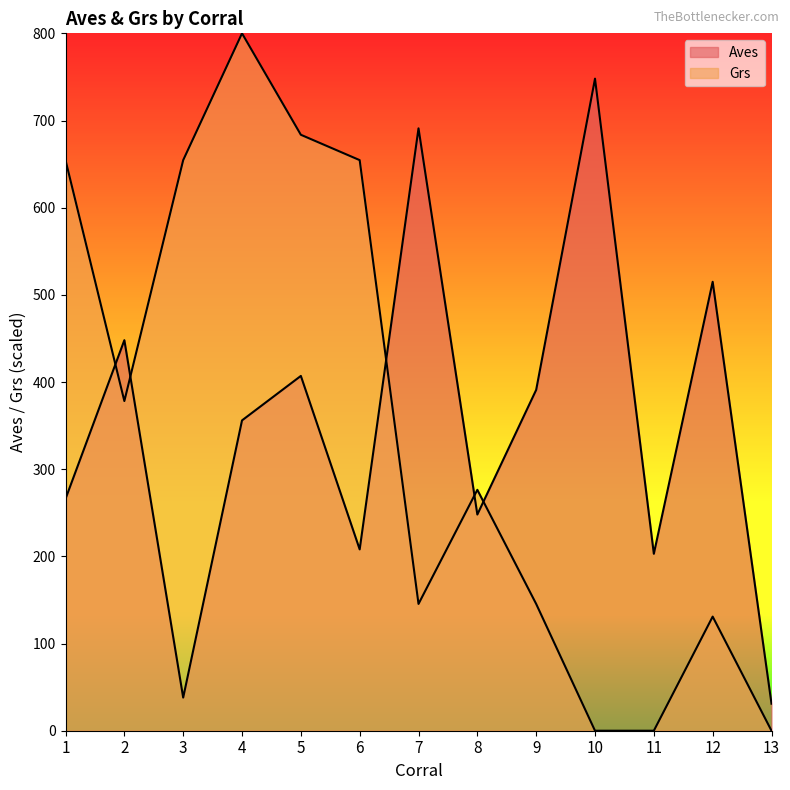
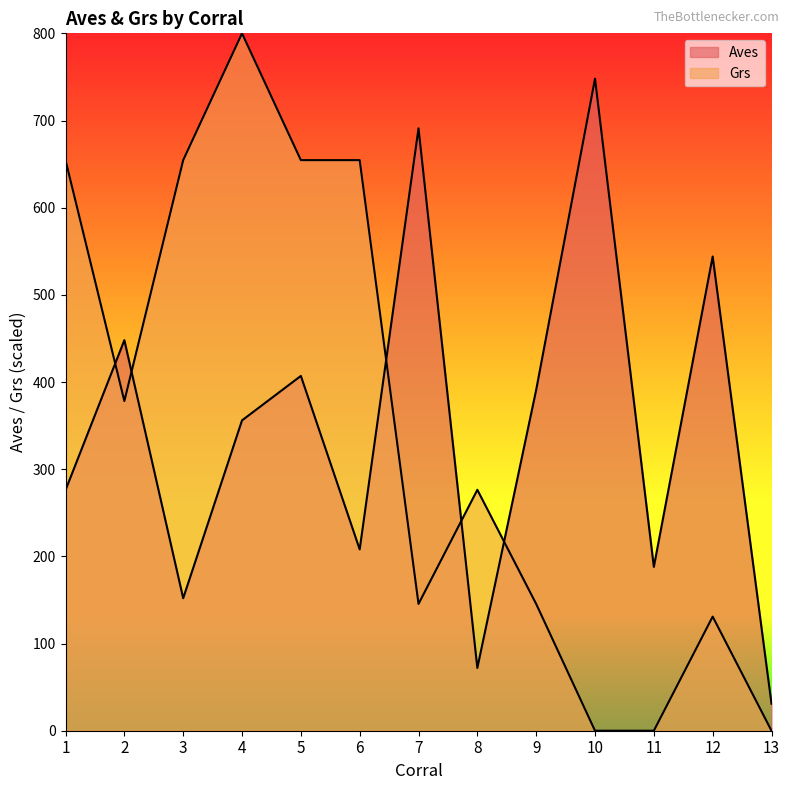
  {
    "Aves": {
-     "1": 270,
+     "1": 280,
      "2": 450,
-     "3": 40,
+     "3": 150,
      "4": 360,
      "5": 410,
      "6": 210,
      "7": 690,
-     "8": 250,
+     "8": 70,
      "9": 390,
      "10": 750,
-     "11": 200,
-     "12": 520,
+     "11": 190,
+     "12": 540,
      "13": 30
    },
    "Grs": {
      "1": 650,
      "2": 380,
      "3": 650,
      "4": 800,
-     "5": 680,
+     "5": 650,
      "6": 650,
      "7": 150,
      "8": 280,
      "9": 150,
      "10": 0,
      "11": 0,
      "12": 130,
      "13": 0
    }
  }
